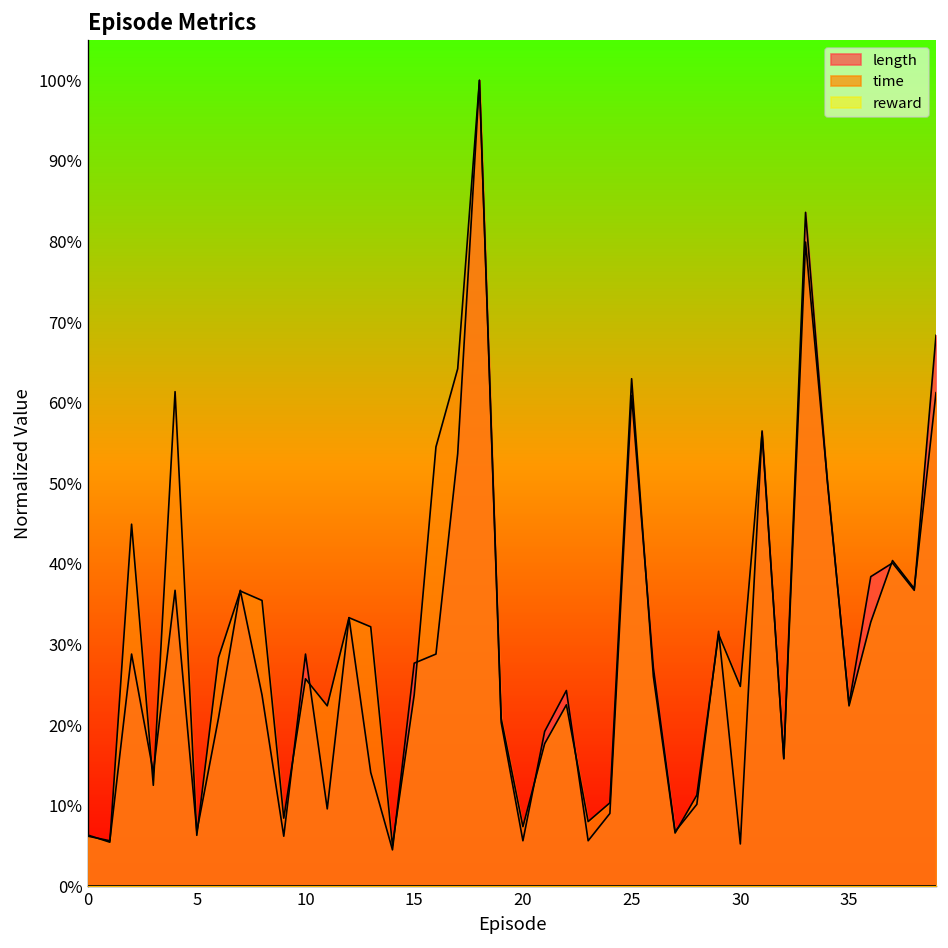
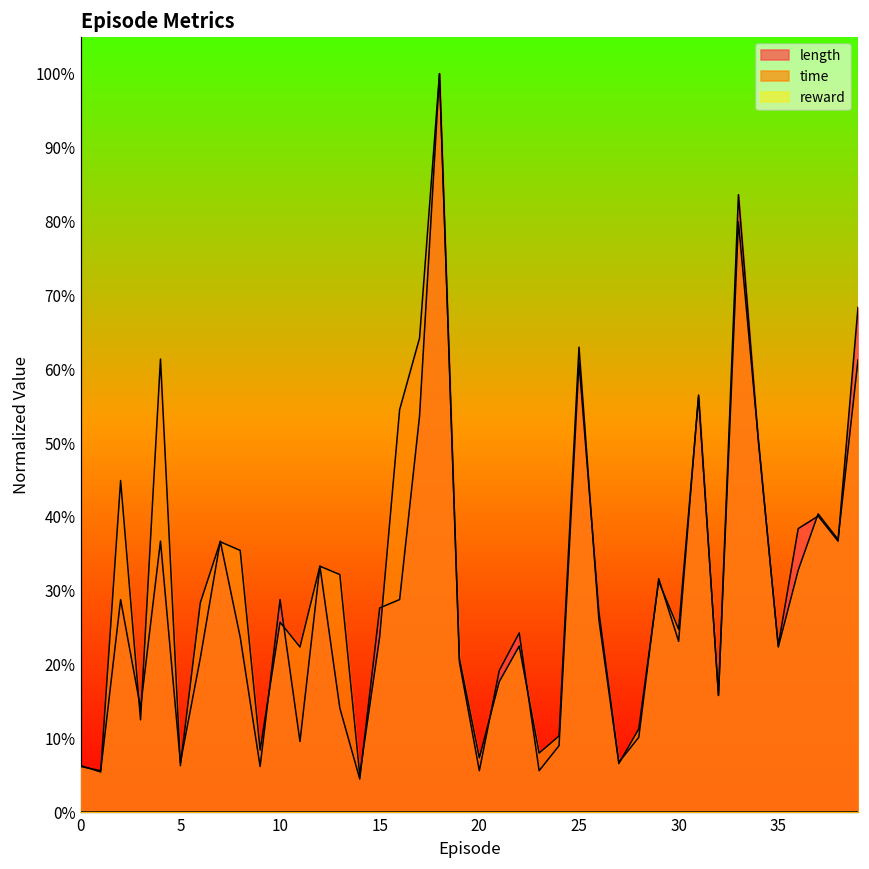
  {
    "length": {
      "5": "7%",
      "10": "29%",
      "15": "28%",
      "20": "6%",
      "25": "61%",
-     "30": "5%"
+     "30": "23%"
    },
    "time": {
      "5": "6%",
      "10": "26%",
      "15": "24%",
      "20": "7%",
      "25": "63%",
      "30": "25%"
    },
    "reward": {
      "0": "0%",
      "5": "0%",
      "10": "0%",
      "15": "0%",
      "20": "0%",
      "25": "0%",
      "30": "0%",
      "35": "0%"
    }
  }
